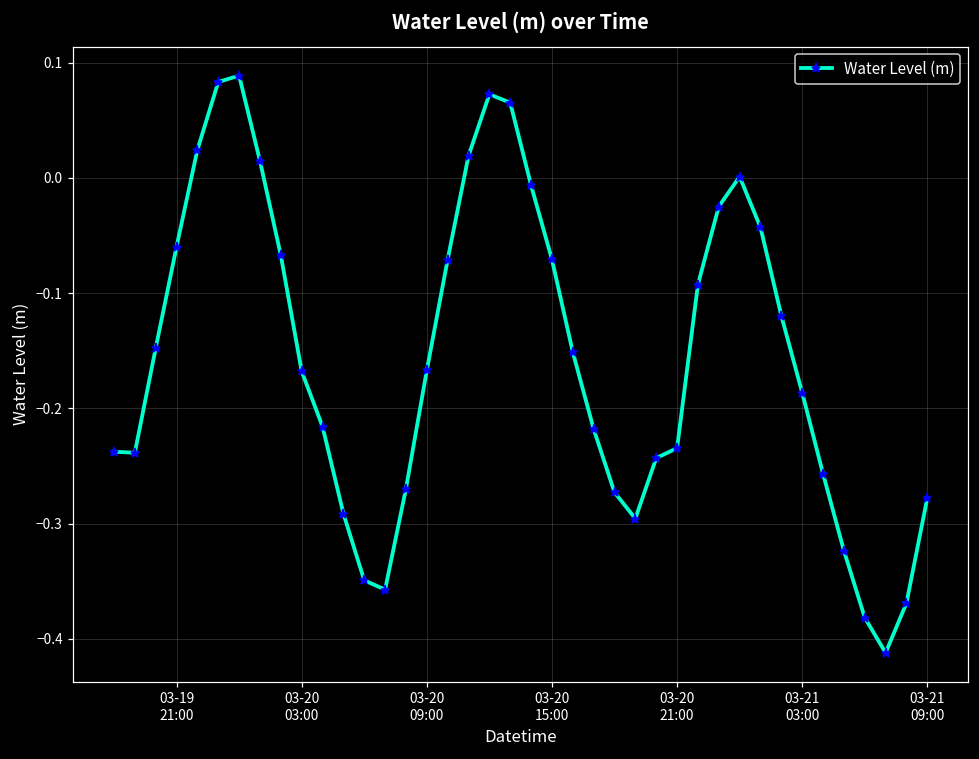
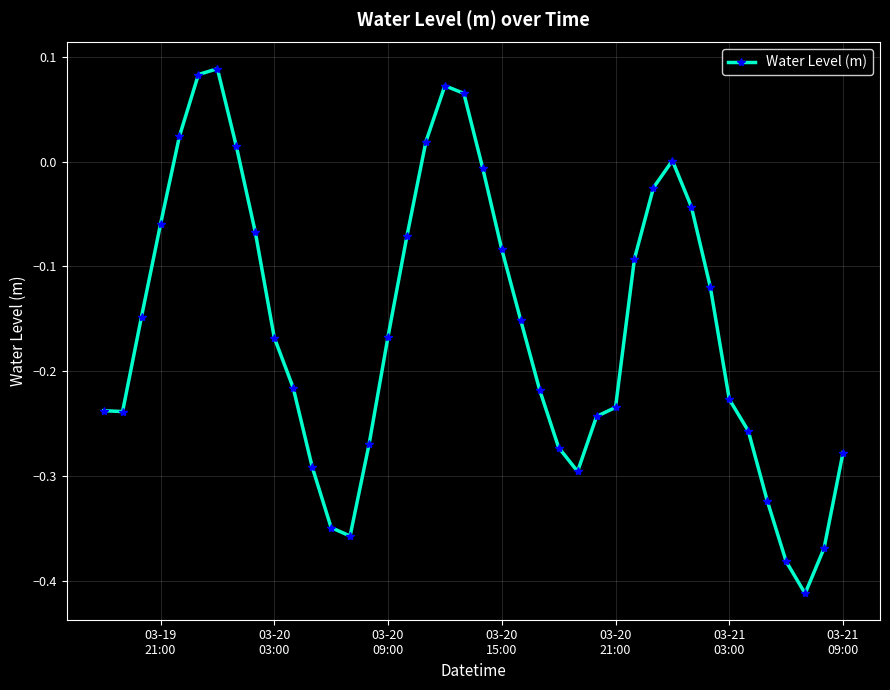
  {
    "03-19 21:00": -0.060,
    "03-20 03:00": -0.168,
    "03-20 09:00": -0.167,
-   "03-20 15:00": -0.071,
+   "03-20 15:00": -0.084,
    "03-20 21:00": -0.235,
-   "03-21 03:00": -0.186,
+   "03-21 03:00": -0.227,
    "03-21 09:00": -0.278
  }
